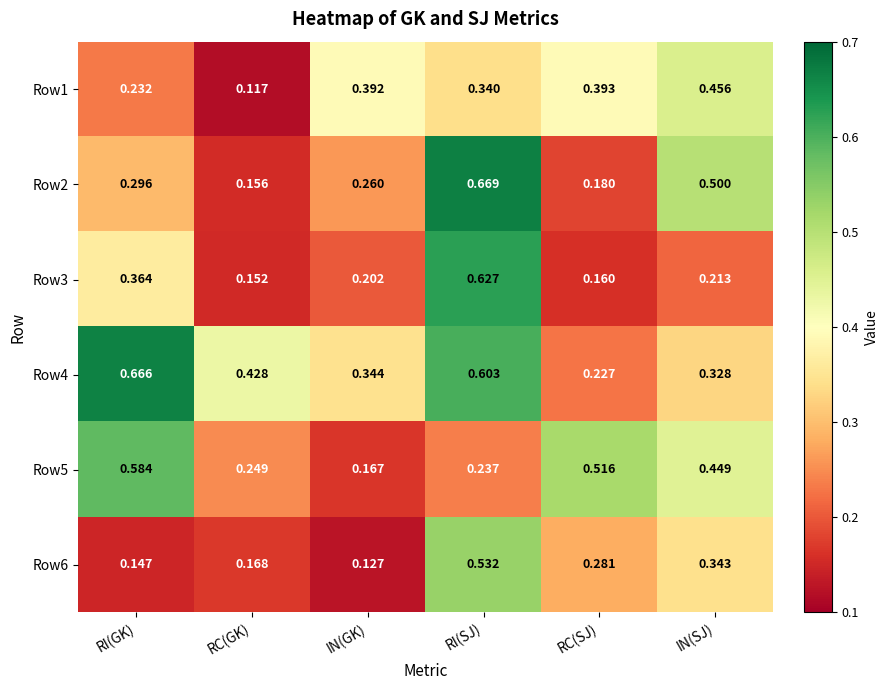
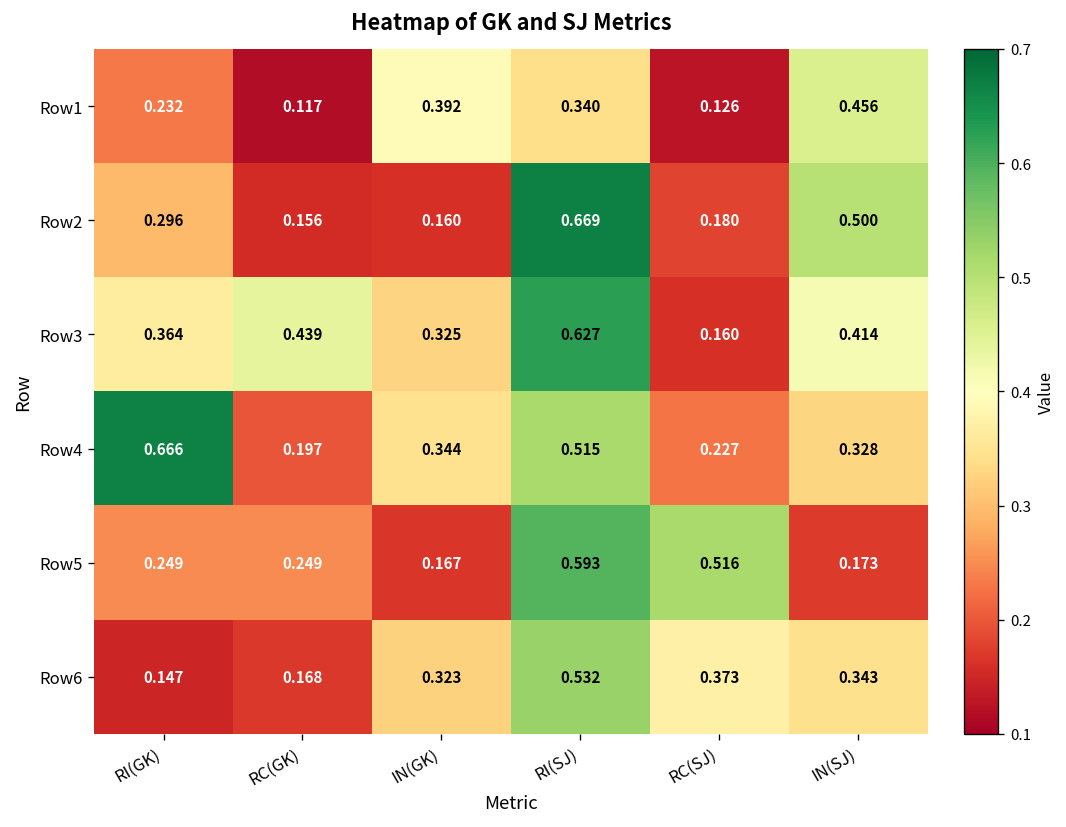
  {
    "Row1": {
      "RI(GK)": 0.232,
      "RC(GK)": 0.117,
      "IN(GK)": 0.392,
      "RI(SJ)": 0.340,
-     "RC(SJ)": 0.393,
+     "RC(SJ)": 0.126,
      "IN(SJ)": 0.456
    },
    "Row2": {
      "RI(GK)": 0.296,
      "RC(GK)": 0.156,
-     "IN(GK)": 0.260,
+     "IN(GK)": 0.160,
      "RI(SJ)": 0.669,
      "RC(SJ)": 0.180,
      "IN(SJ)": 0.500
    },
    "Row3": {
      "RI(GK)": 0.364,
-     "RC(GK)": 0.152,
-     "IN(GK)": 0.202,
+     "RC(GK)": 0.439,
+     "IN(GK)": 0.325,
      "RI(SJ)": 0.627,
      "RC(SJ)": 0.160,
-     "IN(SJ)": 0.213
+     "IN(SJ)": 0.414
    },
    "Row4": {
      "RI(GK)": 0.666,
-     "RC(GK)": 0.428,
+     "RC(GK)": 0.197,
      "IN(GK)": 0.344,
-     "RI(SJ)": 0.603,
+     "RI(SJ)": 0.515,
      "RC(SJ)": 0.227,
      "IN(SJ)": 0.328
    },
    "Row5": {
-     "RI(GK)": 0.584,
+     "RI(GK)": 0.249,
      "RC(GK)": 0.249,
      "IN(GK)": 0.167,
-     "RI(SJ)": 0.237,
+     "RI(SJ)": 0.593,
      "RC(SJ)": 0.516,
-     "IN(SJ)": 0.449
+     "IN(SJ)": 0.173
    },
    "Row6": {
      "RI(GK)": 0.147,
      "RC(GK)": 0.168,
-     "IN(GK)": 0.127,
+     "IN(GK)": 0.323,
      "RI(SJ)": 0.532,
-     "RC(SJ)": 0.281,
+     "RC(SJ)": 0.373,
      "IN(SJ)": 0.343
    }
  }
